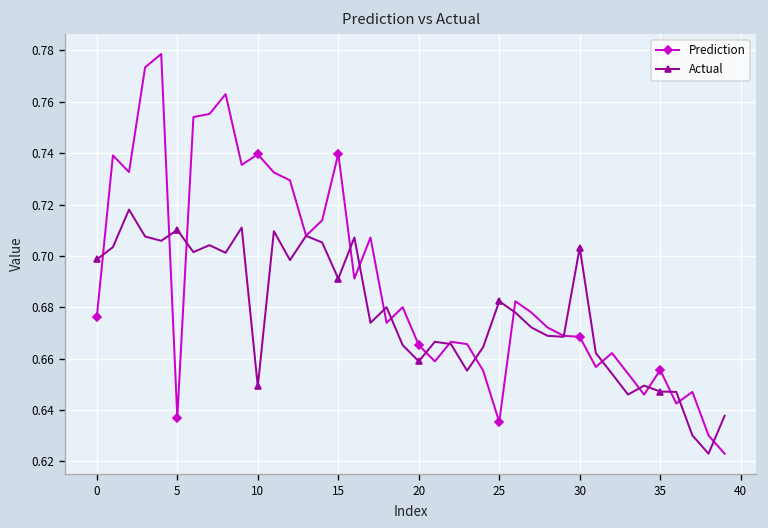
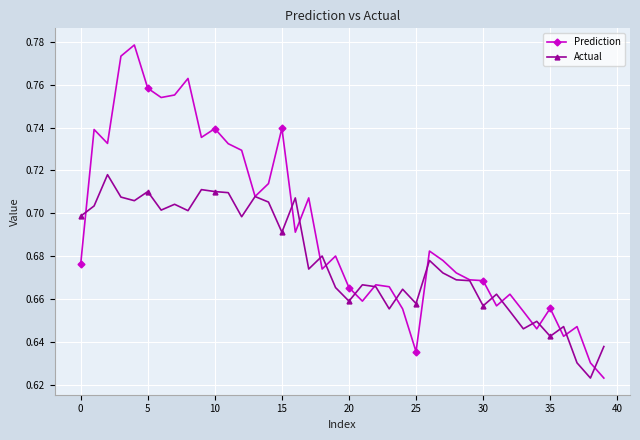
  {
    "Prediction": {
      "0": 0.676,
-     "5": 0.637,
+     "5": 0.758,
      "10": 0.740,
      "15": 0.740,
      "20": 0.665,
      "25": 0.635,
      "30": 0.669,
      "35": 0.656
    },
    "Actual": {
      "0": 0.699,
      "5": 0.710,
-     "10": 0.649,
+     "10": 0.710,
      "15": 0.691,
      "20": 0.659,
-     "25": 0.682,
-     "30": 0.703,
-     "35": 0.647
+     "25": 0.658,
+     "30": 0.657,
+     "35": 0.643
    }
  }
